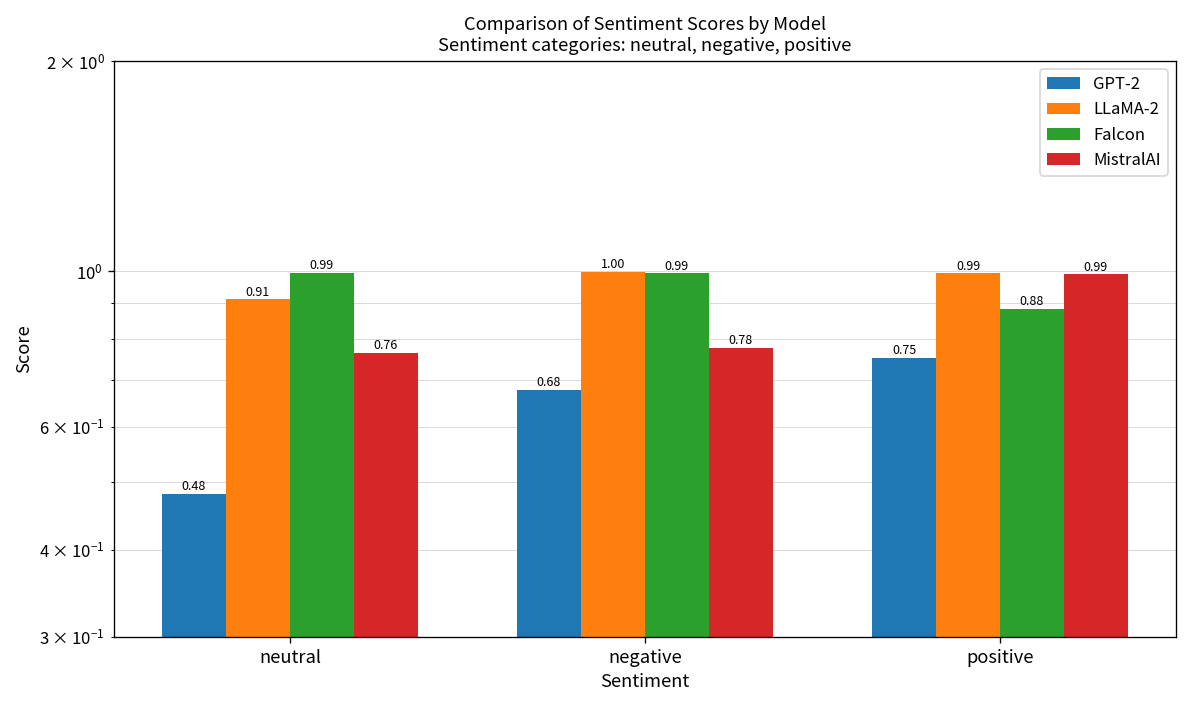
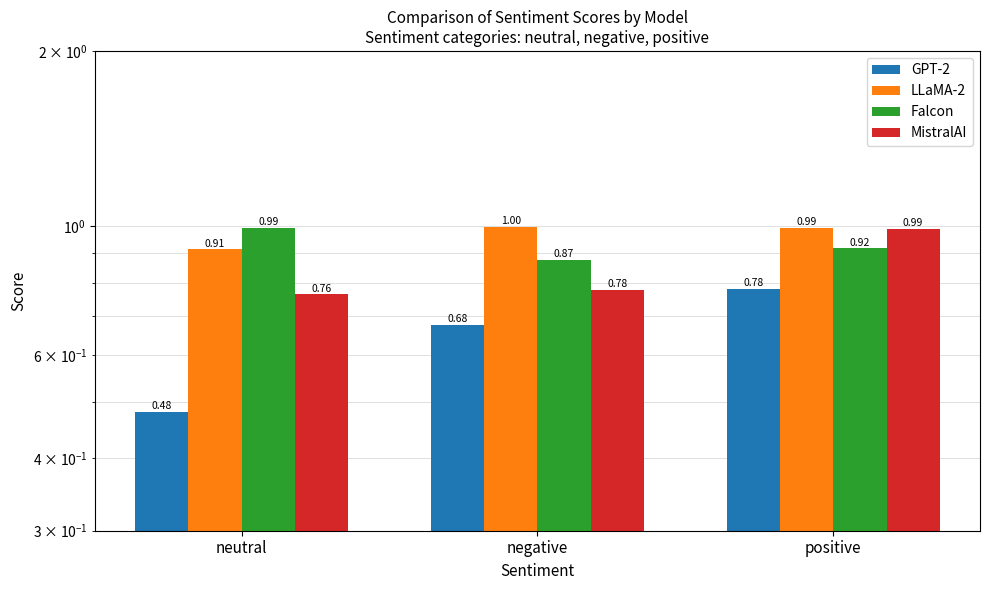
  {
    "GPT-2": {
      "neutral": 0.48,
      "negative": 0.68,
-     "positive": 0.75
+     "positive": 0.78
    },
    "LLaMA-2": {
      "neutral": 0.91,
      "negative": 1.00,
      "positive": 0.99
    },
    "Falcon": {
      "neutral": 0.99,
-     "negative": 0.99,
-     "positive": 0.88
+     "negative": 0.87,
+     "positive": 0.92
    },
    "MistralAI": {
      "neutral": 0.76,
      "negative": 0.78,
      "positive": 0.99
    }
  }
